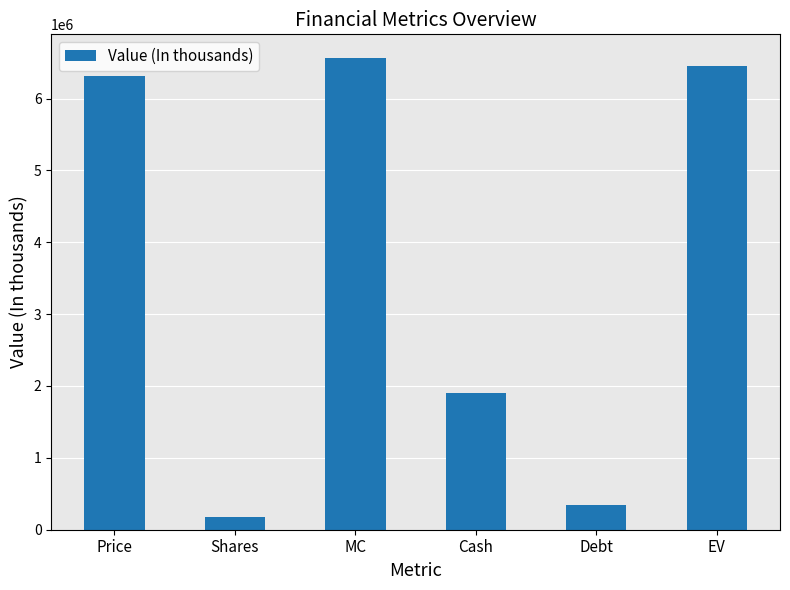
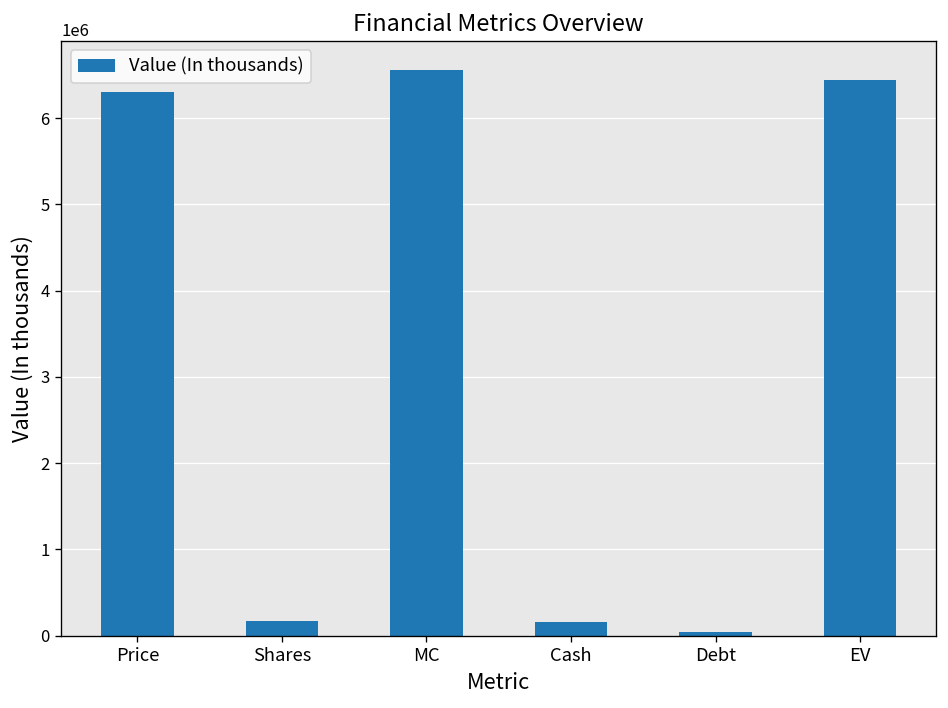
  {
    "Price": 6300000,
    "Shares": 200000,
    "MC": 6600000,
-   "Cash": 1900000,
-   "Debt": 300000,
+   "Cash": 200000,
+   "Debt": 0,
    "EV": 6400000
  }
